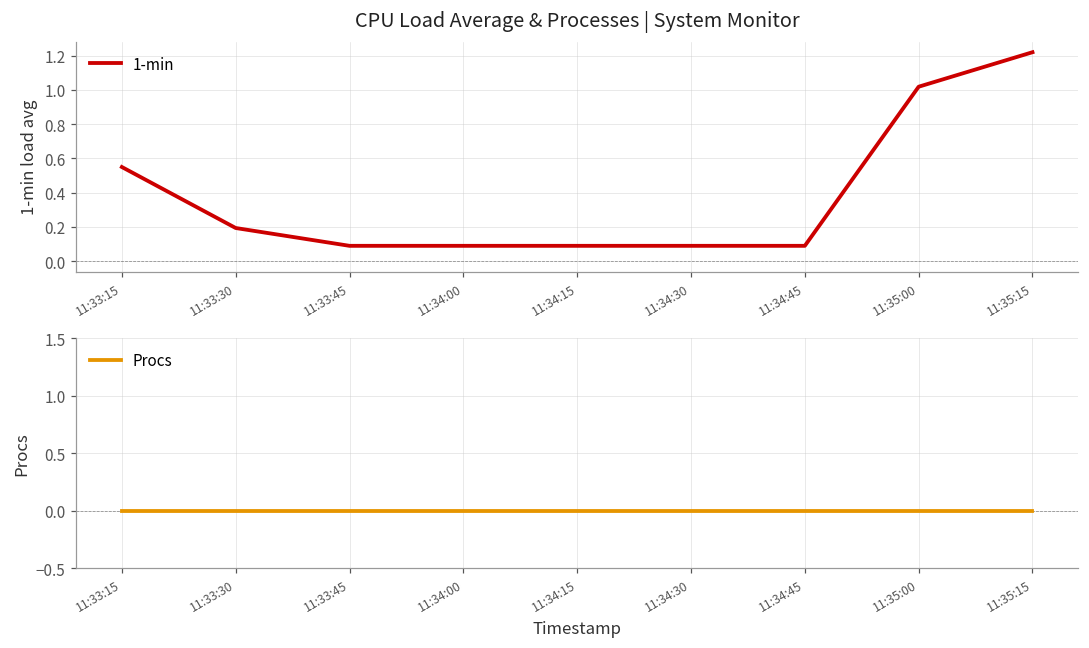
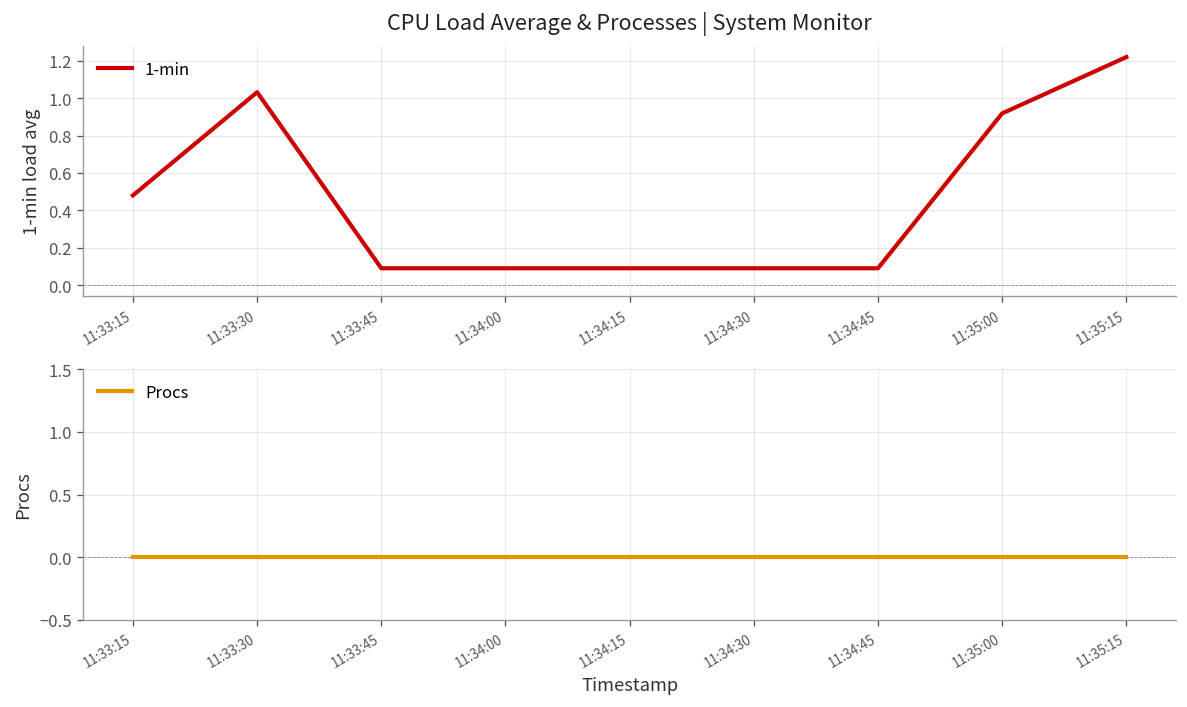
  {
    "CPU Load Average & Processes | System Monitor": {
-     "11:33:15": 0.55,
-     "11:33:30": 0.19,
+     "11:33:15": 0.48,
+     "11:33:30": 1.03,
      "11:33:45": 0.09,
      "11:34:00": 0.09,
      "11:34:15": 0.09,
      "11:34:30": 0.09,
      "11:34:45": 0.09,
-     "11:35:00": 1.02,
+     "11:35:00": 0.92,
      "11:35:15": 1.22
    }
  }
